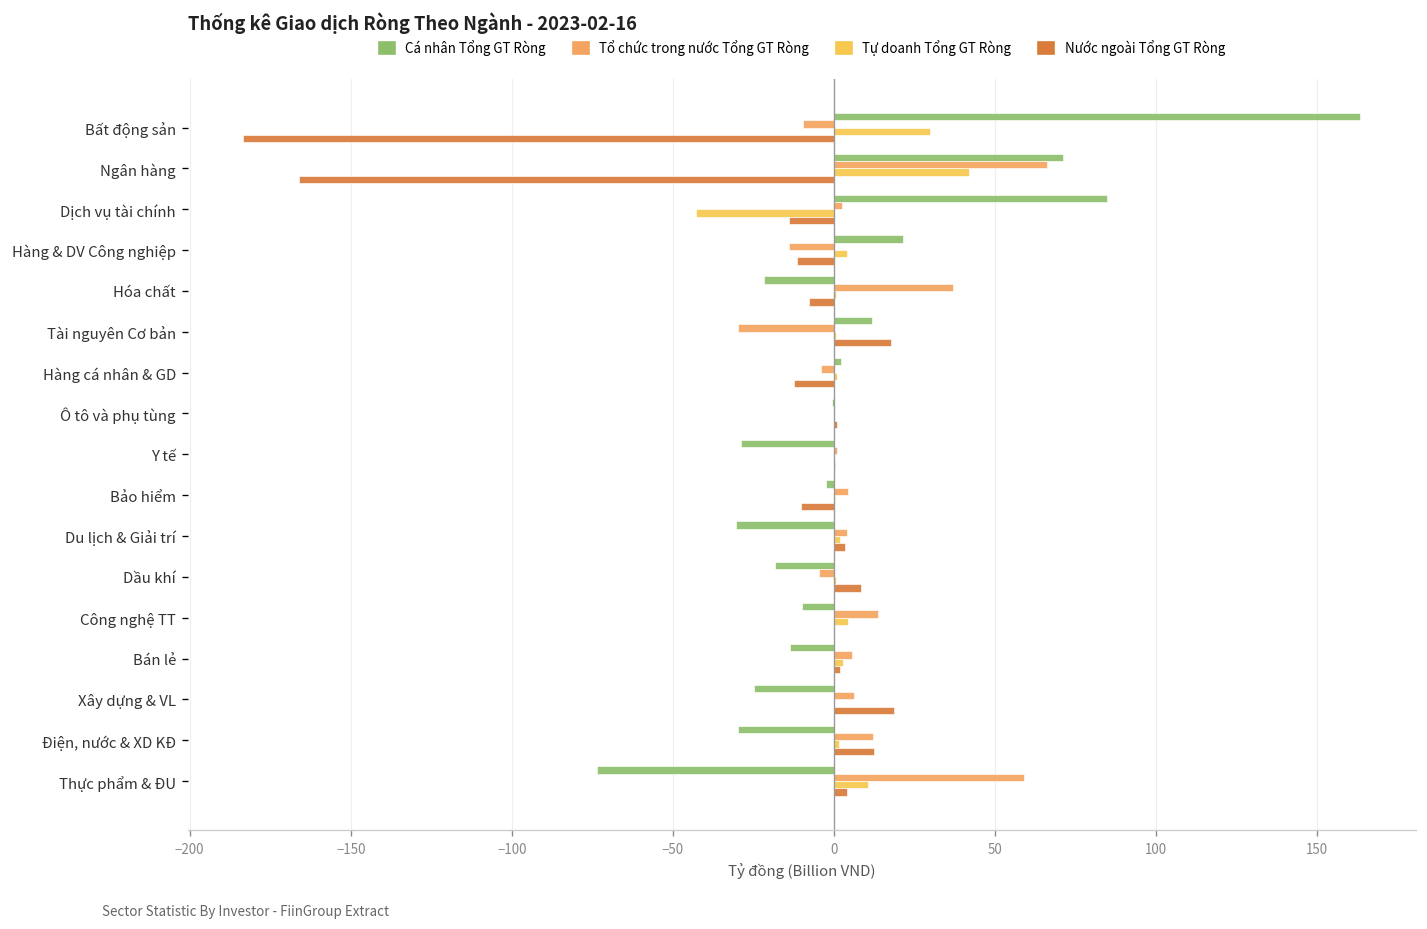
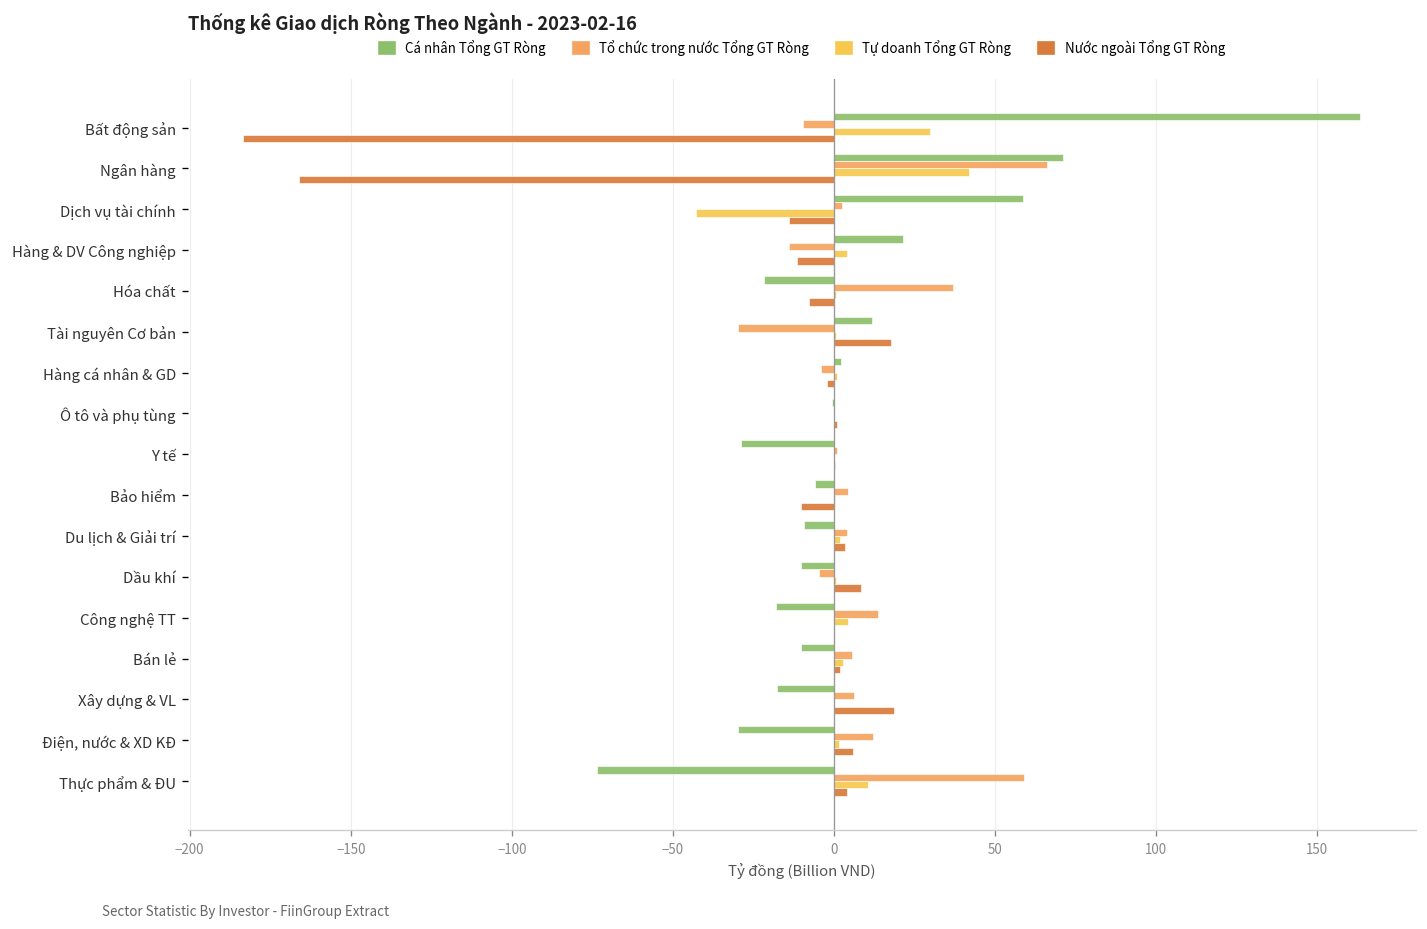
  {
    "Cá nhân Tổng GT Ròng": {
      "Bất động sản": 163,
      "Ngân hàng": 71,
-     "Dịch vụ tài chính": 85,
+     "Dịch vụ tài chính": 59,
      "Hàng & DV Công nghiệp": 21,
      "Hóa chất": -22,
      "Tài nguyên Cơ bản": 12,
      "Hàng cá nhân & GD": 2,
      "Y tế": -29,
-     "Bảo hiểm": -3,
-     "Du lịch & Giải trí": -31,
-     "Dầu khí": -18,
-     "Công nghệ TT": -10,
-     "Bán lẻ": -14,
-     "Xây dựng & VL": -25,
+     "Bảo hiểm": -6,
+     "Du lịch & Giải trí": -9,
+     "Dầu khí": -10,
+     "Công nghệ TT": -18,
+     "Bán lẻ": -10,
+     "Xây dựng & VL": -18,
      "Điện, nước & XD KĐ": -30,
      "Thực phẩm & ĐU": -74
    },
    "Nước ngoài Tổng GT Ròng": {
      "Bất động sản": -183,
      "Ngân hàng": -166,
      "Dịch vụ tài chính": -14,
      "Hàng & DV Công nghiệp": -11,
      "Hóa chất": -8,
      "Tài nguyên Cơ bản": 18,
-     "Hàng cá nhân & GD": -12,
+     "Hàng cá nhân & GD": -2,
      "Bảo hiểm": -10,
      "Du lịch & Giải trí": 3,
      "Dầu khí": 8,
      "Bán lẻ": 2,
      "Xây dựng & VL": 18,
-     "Điện, nước & XD KĐ": 12,
+     "Điện, nước & XD KĐ": 6,
      "Thực phẩm & ĐU": 4
    }
  }
